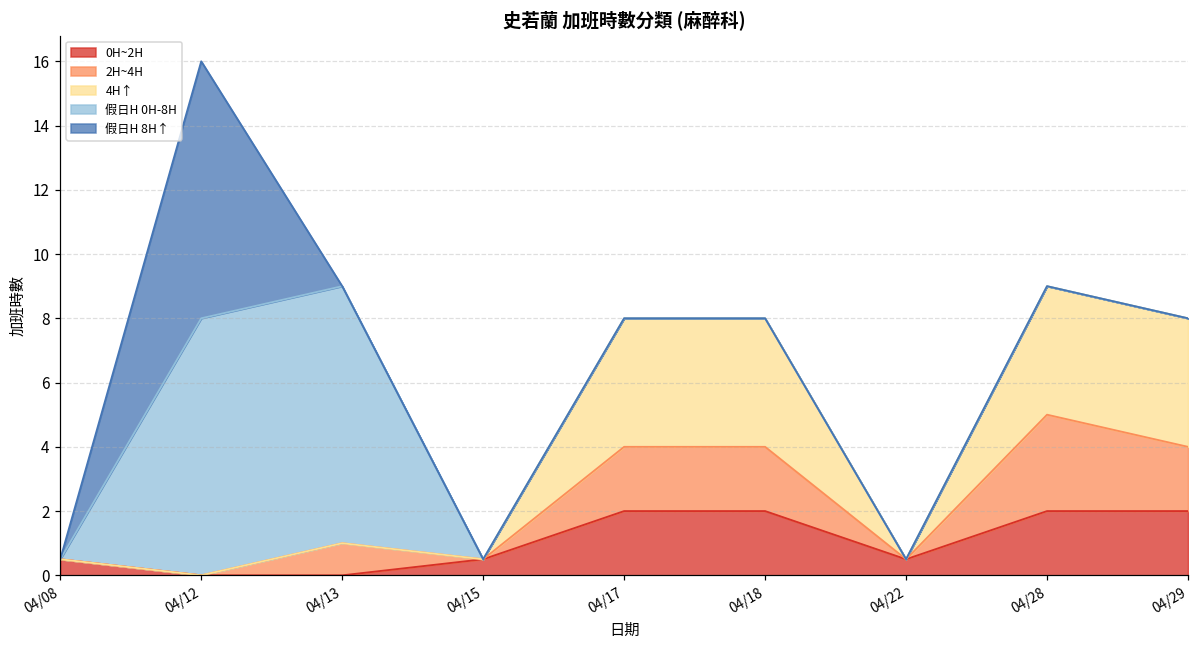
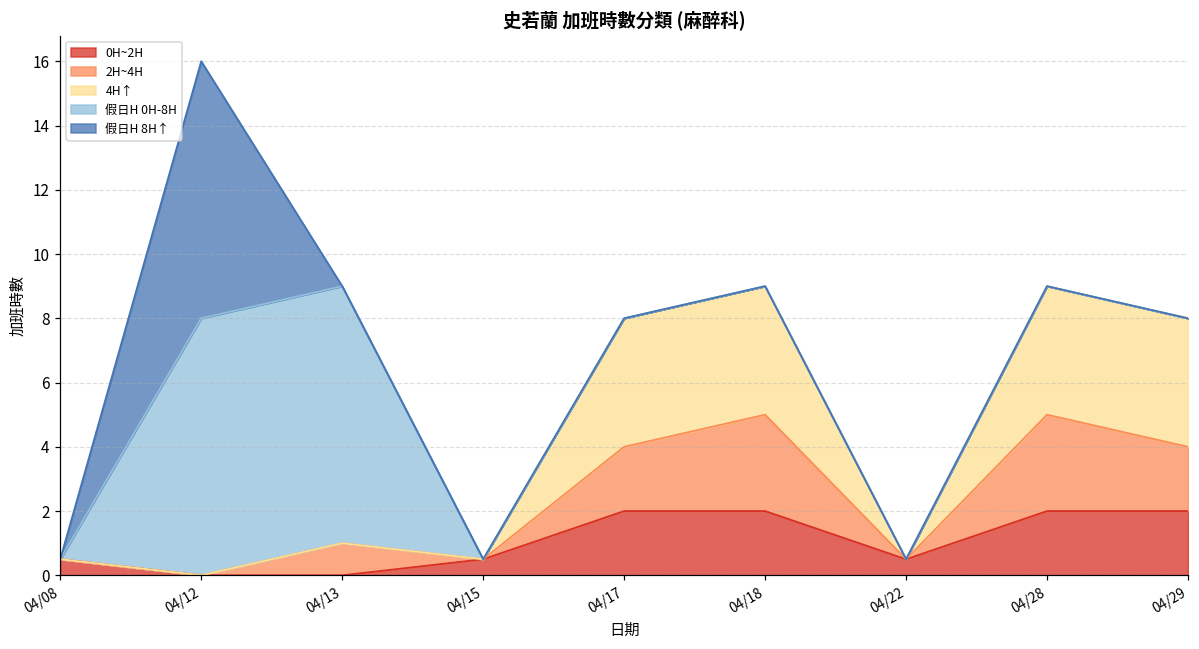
  {
    "0H~2H": {
      "04/13": 0,
      "04/17": 2,
      "04/18": 2,
      "04/28": 2,
      "04/29": 2
    },
    "2H~4H": {
      "04/17": 2,
-     "04/18": 2,
+     "04/18": 3,
      "04/28": 3,
      "04/29": 2
    },
    "假日H 0H-8H": {
      "04/12": 8
    },
    "假日H 8H↑": {
      "04/12": 8
    }
  }
